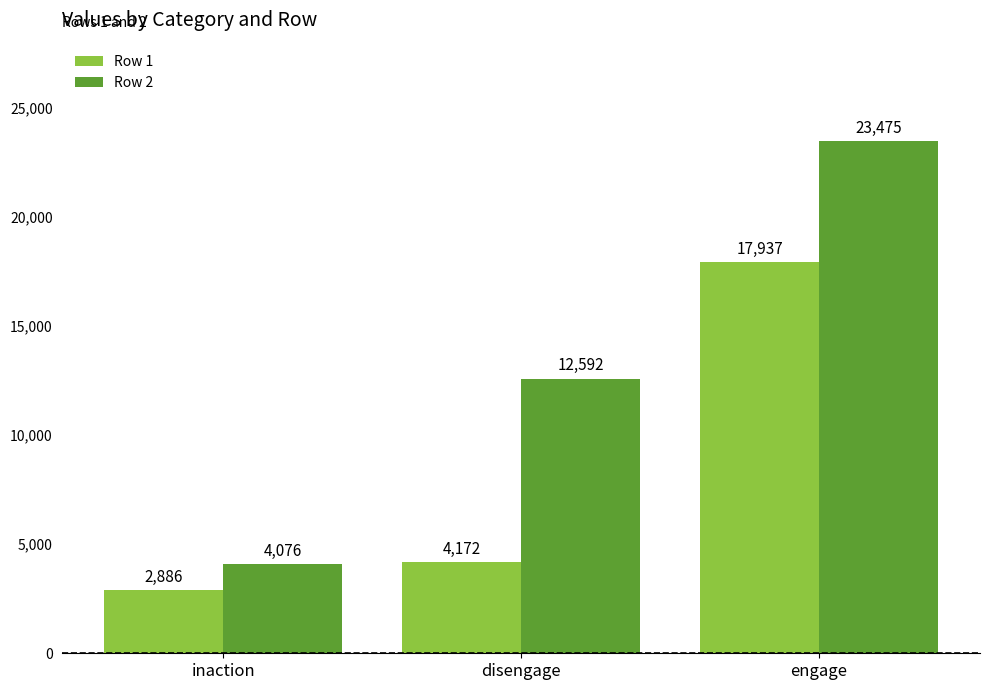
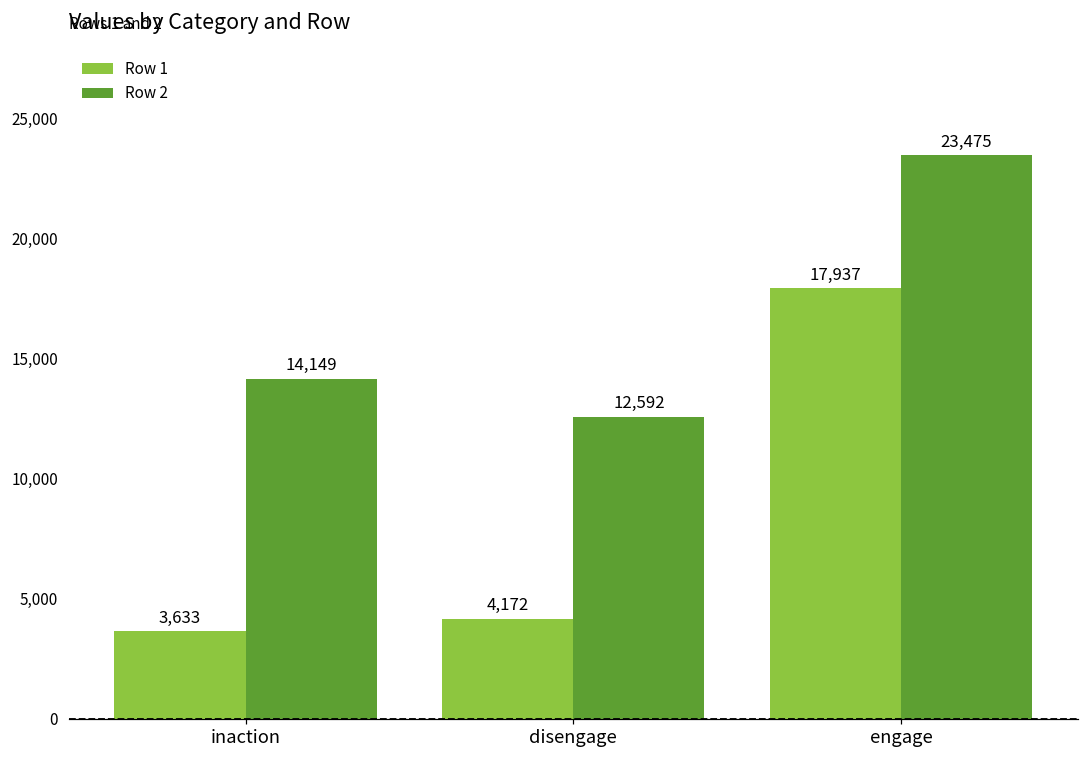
  {
    "Row 1": {
-     "inaction": "2,886",
+     "inaction": "3,633",
      "disengage": "4,172",
      "engage": "17,937"
    },
    "Row 2": {
-     "inaction": "4,076",
+     "inaction": "14,149",
      "disengage": "12,592",
      "engage": "23,475"
    }
  }
